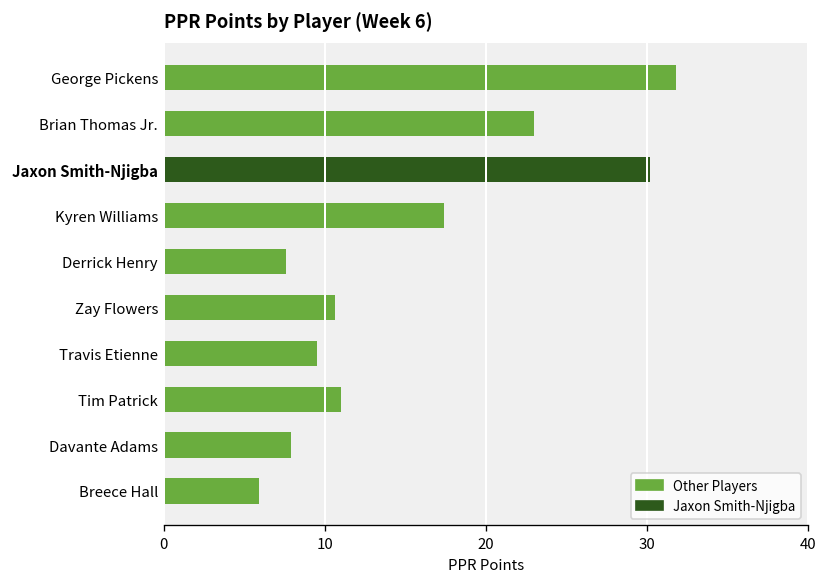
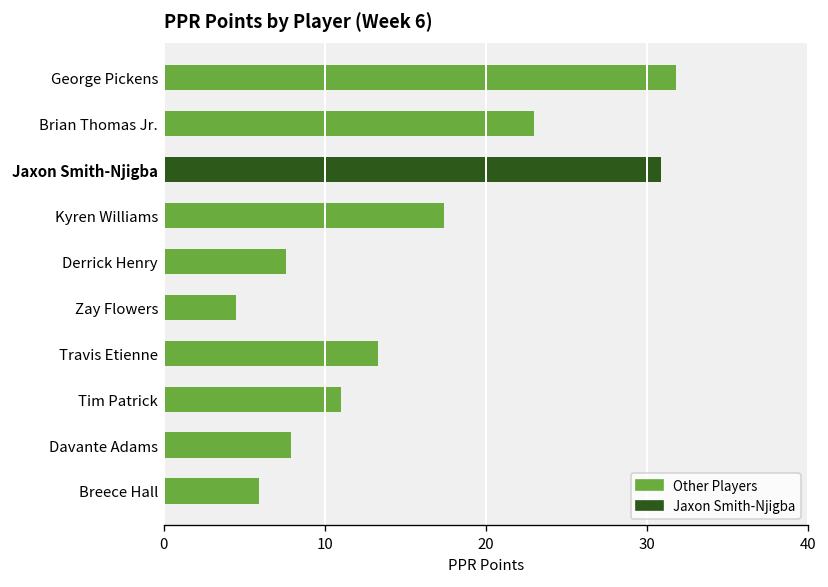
  {
    "George Pickens": 31.8,
    "Brian Thomas Jr.": 23.0,
-   "Jaxon Smith-Njigba": 30.2,
+   "Jaxon Smith-Njigba": 30.9,
    "Kyren Williams": 17.4,
    "Derrick Henry": 7.6,
-   "Zay Flowers": 10.6,
-   "Travis Etienne": 9.5,
+   "Zay Flowers": 4.5,
+   "Travis Etienne": 13.3,
    "Tim Patrick": 11.0,
    "Davante Adams": 7.9,
    "Breece Hall": 5.9
  }
